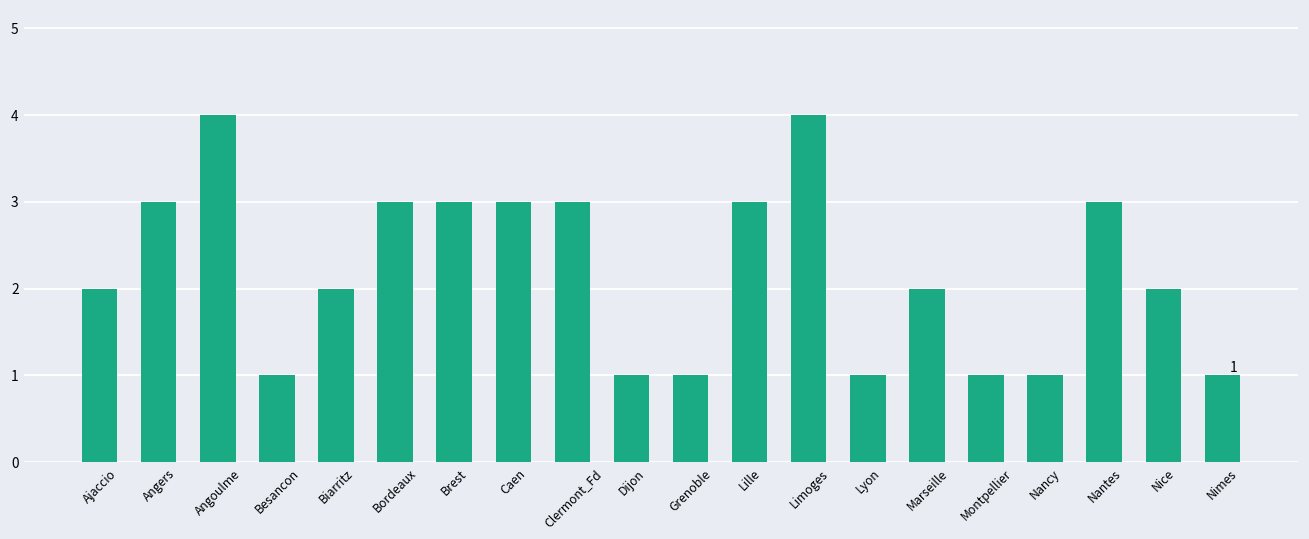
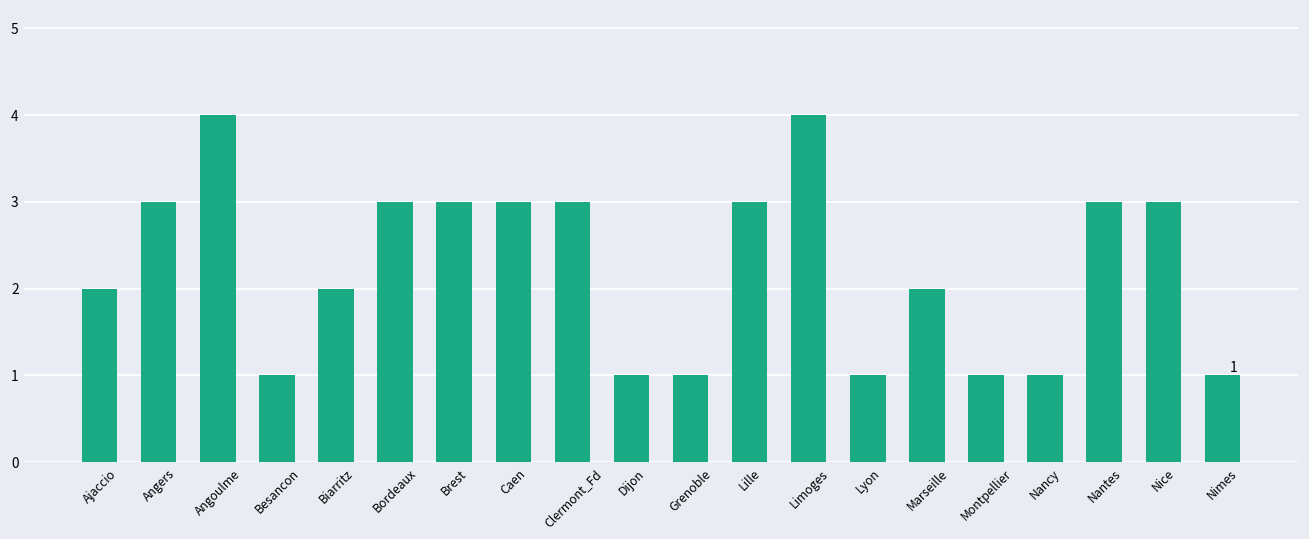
  {
    "Ajaccio": 2,
    "Angers": 3,
    "Angoulme": 4,
    "Besancon": 1,
    "Biarritz": 2,
    "Bordeaux": 3,
    "Brest": 3,
    "Caen": 3,
    "Clermont_Fd": 3,
    "Dijon": 1,
    "Grenoble": 1,
    "Lille": 3,
    "Limoges": 4,
    "Lyon": 1,
    "Marseille": 2,
    "Montpellier": 1,
    "Nancy": 1,
    "Nantes": 3,
-   "Nice": 2
+   "Nice": 3
  }
